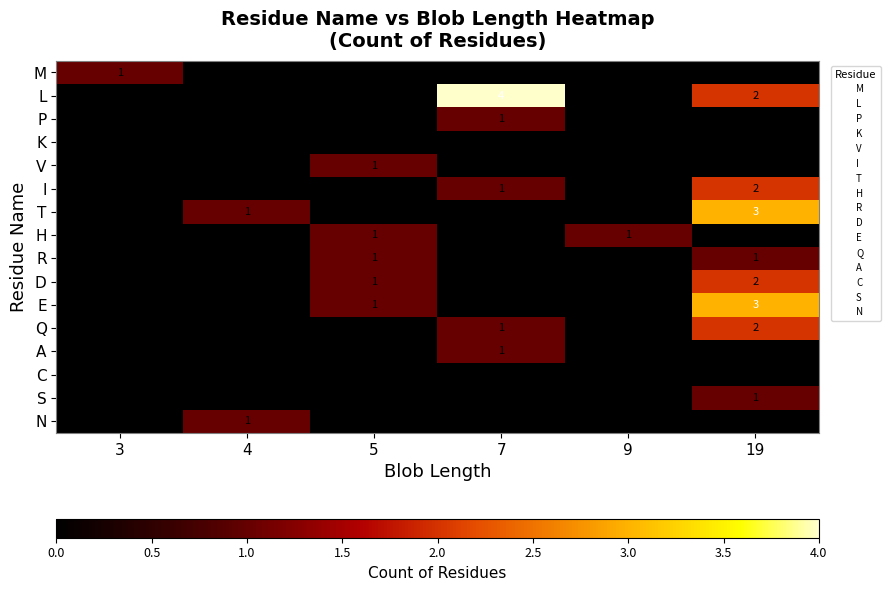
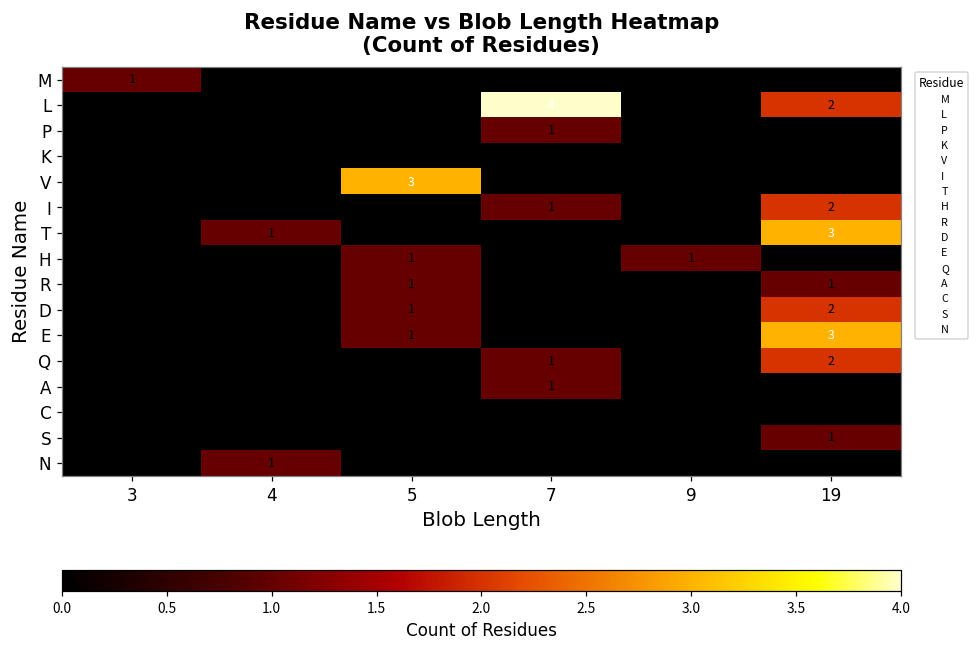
  {
    "M": {
      "3": 1
    },
    "L": {
      "7": 4,
      "19": 2
    },
    "P": {
      "7": 1
    },
    "V": {
-     "5": 1
+     "5": 3
    },
    "I": {
      "7": 1,
      "19": 2
    },
    "T": {
      "4": 1,
      "19": 3
    },
    "H": {
      "5": 1,
      "9": 1
    },
    "R": {
      "5": 1,
      "19": 1
    },
    "D": {
      "5": 1,
      "19": 2
    },
    "E": {
      "5": 1,
      "19": 3
    },
    "Q": {
      "7": 1,
      "19": 2
    },
    "A": {
      "7": 1
    },
    "S": {
      "19": 1
    },
    "N": {
      "4": 1
    }
  }
